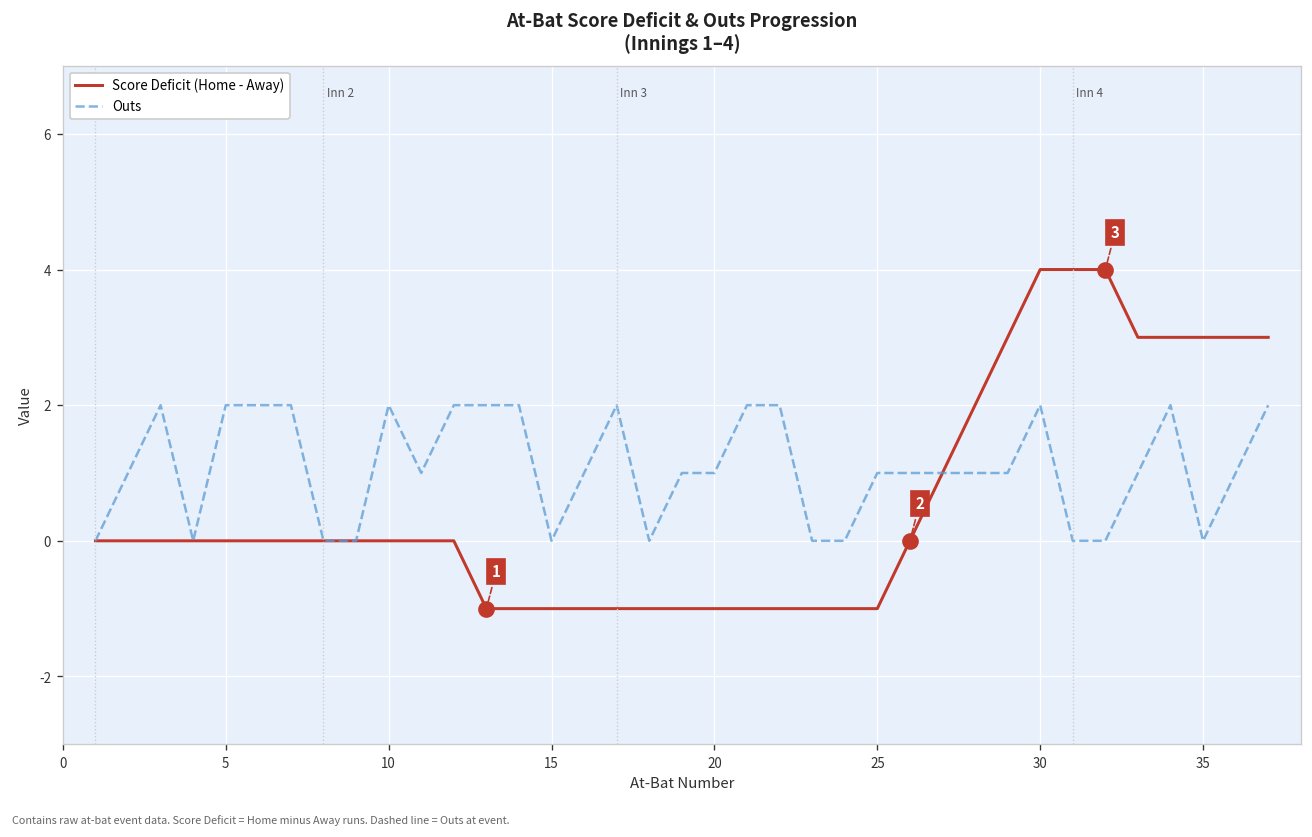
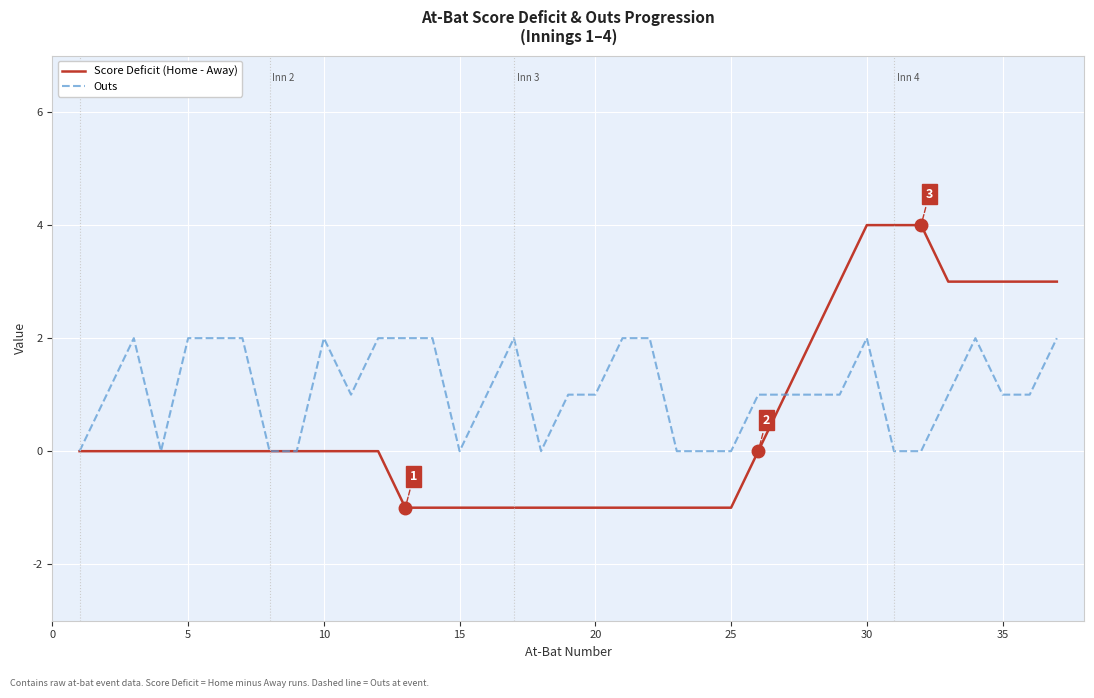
  {
    "Outs": {
      "5": 2,
      "10": 2,
      "15": 0,
      "20": 1,
-     "25": 1,
+     "25": 0,
      "30": 2,
-     "35": 0
+     "35": 1
    }
  }
